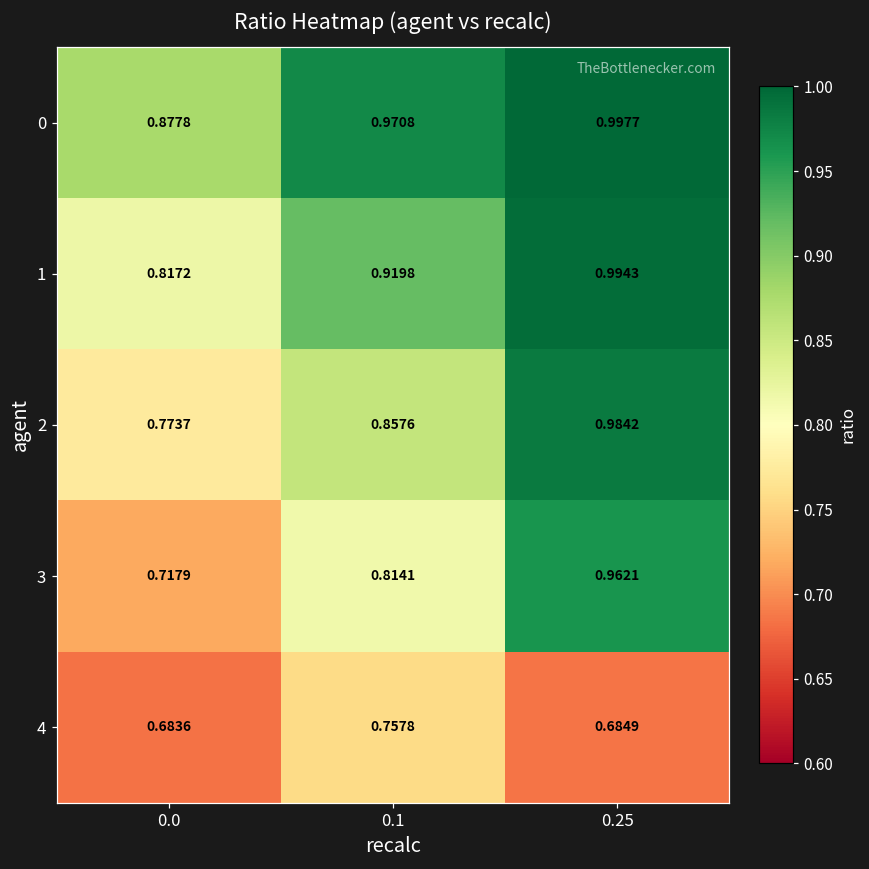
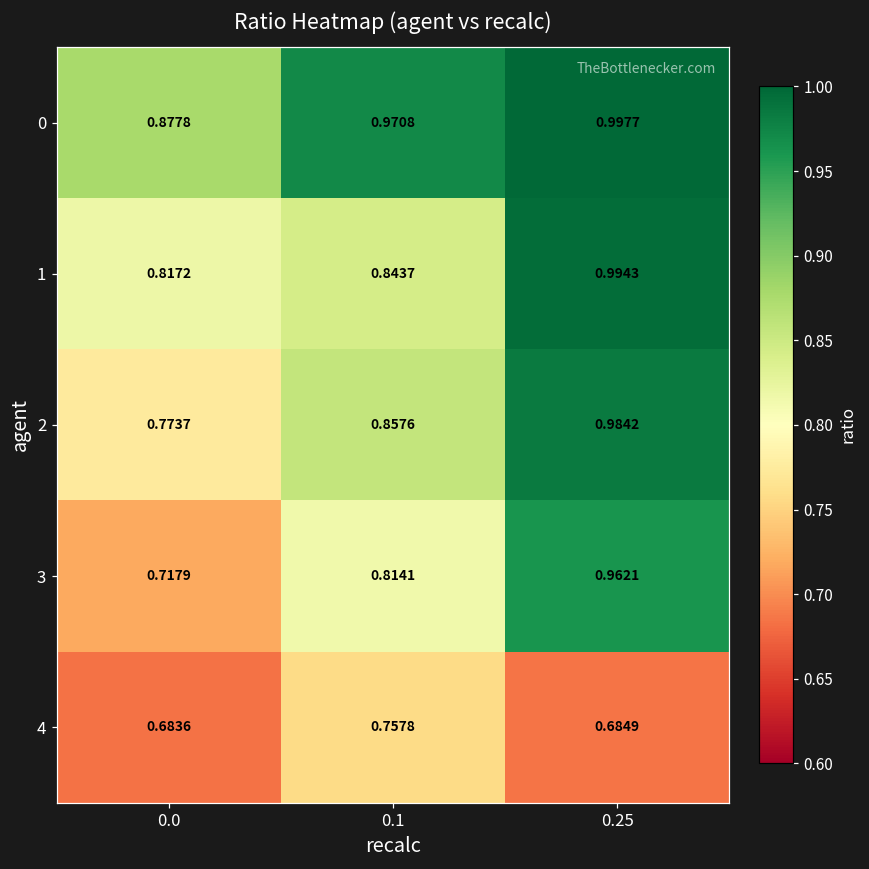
  {
    "0": {
      "0.0": 0.8778,
      "0.1": 0.9708
    },
    "1": {
      "0.0": 0.8172,
-     "0.1": 0.9198,
+     "0.1": 0.8437,
      "0.25": 0.9943
    },
    "2": {
      "0.0": 0.7737,
      "0.1": 0.8576,
      "0.25": 0.9842
    },
    "3": {
      "0.0": 0.7179,
      "0.1": 0.8141,
      "0.25": 0.9621
    },
    "4": {
      "0.0": 0.6836,
      "0.1": 0.7578,
      "0.25": 0.6849
    }
  }
